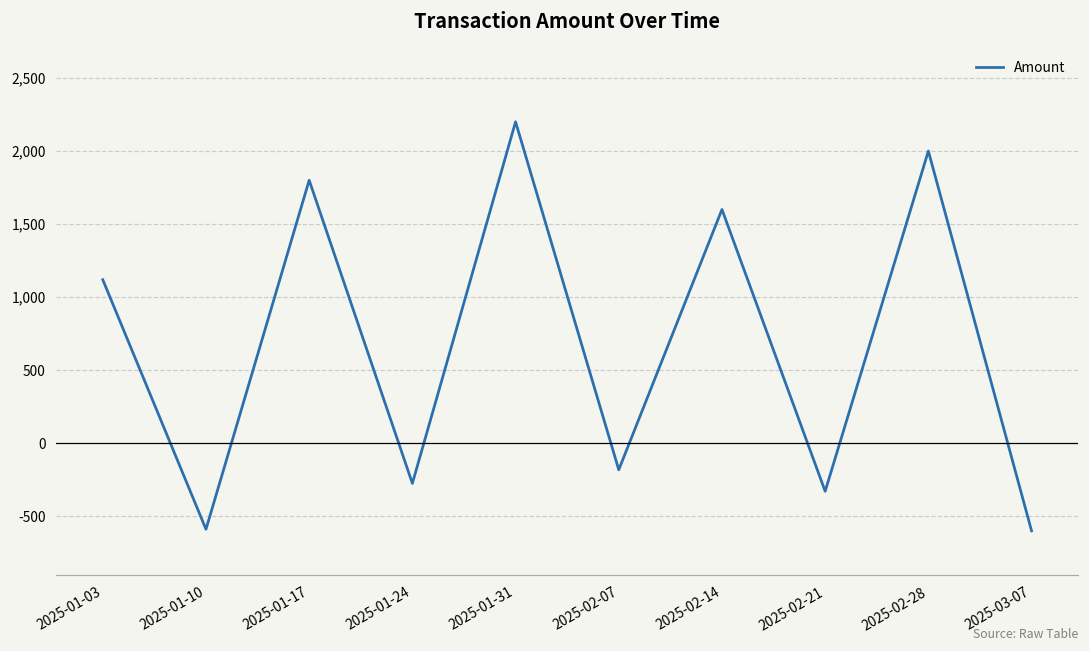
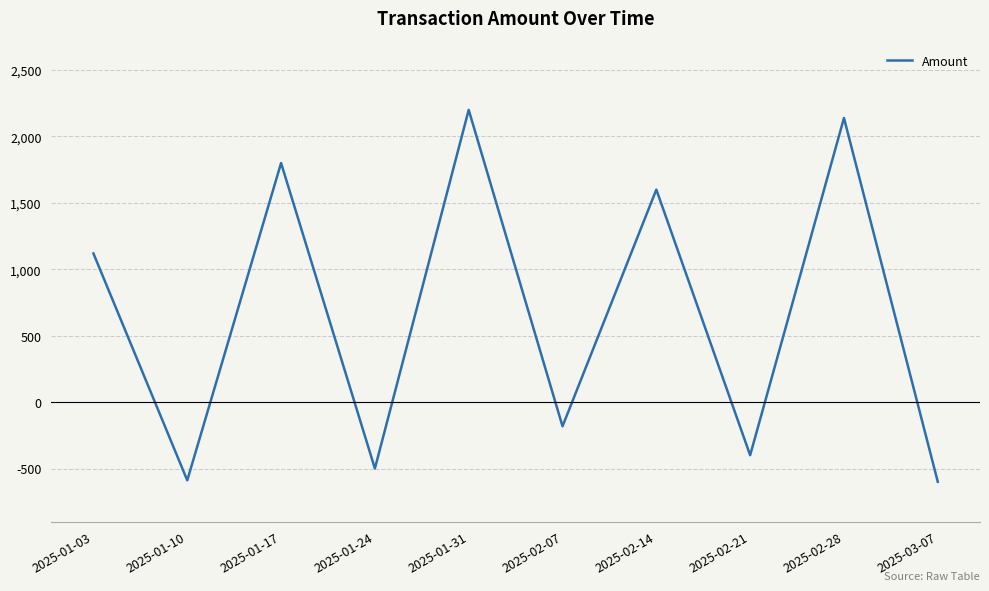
  {
    "2025-01-03": "1,120",
    "2025-01-10": "-590",
    "2025-01-17": "1,800",
-   "2025-01-24": "-280",
+   "2025-01-24": "-500",
    "2025-01-31": "2,200",
    "2025-02-07": "-180",
    "2025-02-14": "1,600",
-   "2025-02-21": "-330",
-   "2025-02-28": "2,000",
+   "2025-02-21": "-400",
+   "2025-02-28": "2,140",
    "2025-03-07": "-600"
  }
